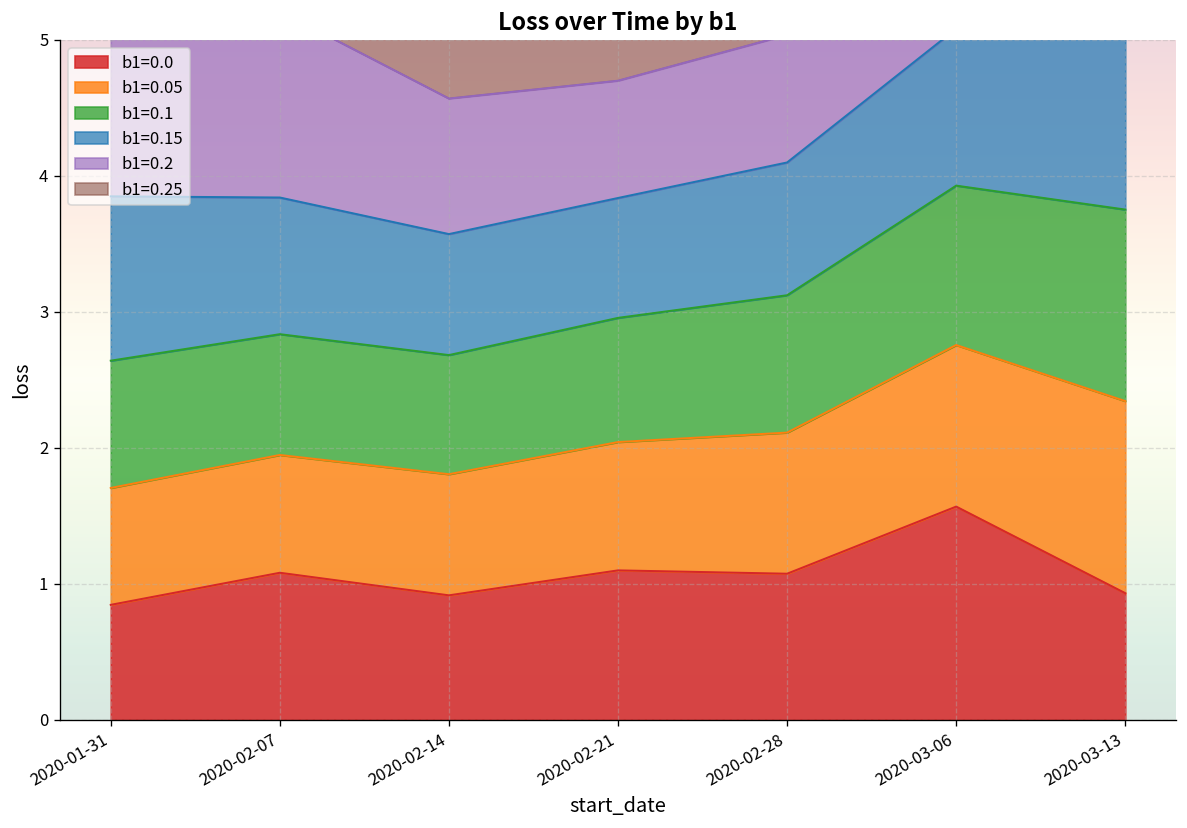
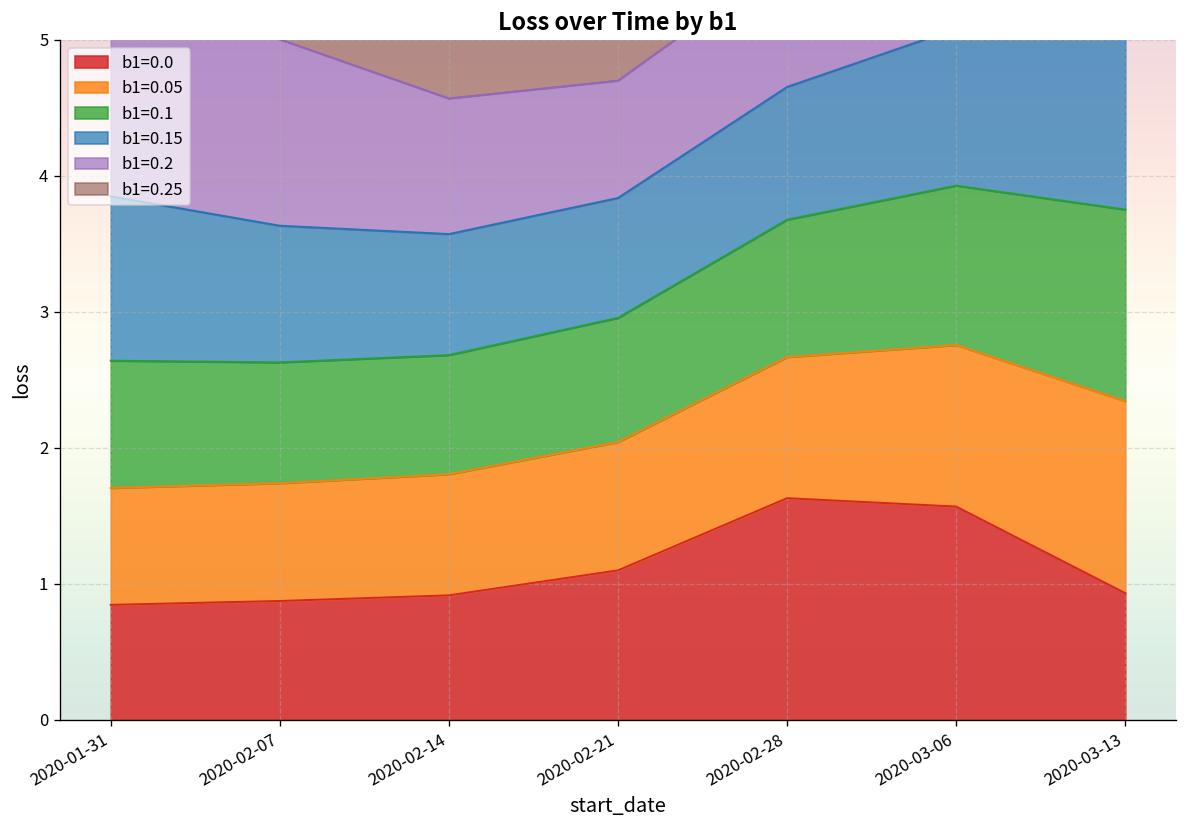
  {
    "b1=0.0": {
      "2020-01-31": 0.85,
-     "2020-02-07": 1.08,
+     "2020-02-07": 0.87,
      "2020-02-14": 0.92,
      "2020-02-21": 1.10,
-     "2020-02-28": 1.07,
+     "2020-02-28": 1.63,
      "2020-03-06": 1.57,
      "2020-03-13": 0.93
    },
    "b1=0.05": {
      "2020-01-31": 0.86,
      "2020-02-07": 0.87,
      "2020-02-14": 0.89,
      "2020-02-21": 0.94,
      "2020-02-28": 1.04,
      "2020-03-06": 1.19,
      "2020-03-13": 1.41
    },
    "b1=0.1": {
      "2020-01-31": 0.94,
      "2020-02-07": 0.89,
      "2020-02-14": 0.88,
      "2020-02-21": 0.91,
      "2020-02-28": 1.01,
      "2020-03-06": 1.17,
      "2020-03-13": 1.41
    },
    "b1=0.15": {
      "2020-02-07": 1.01,
      "2020-02-14": 0.89,
      "2020-02-21": 0.88,
      "2020-02-28": 0.98
    },
    "b1=0.2": {
      "2020-02-14": 1.00,
      "2020-02-21": 0.86
    }
  }
